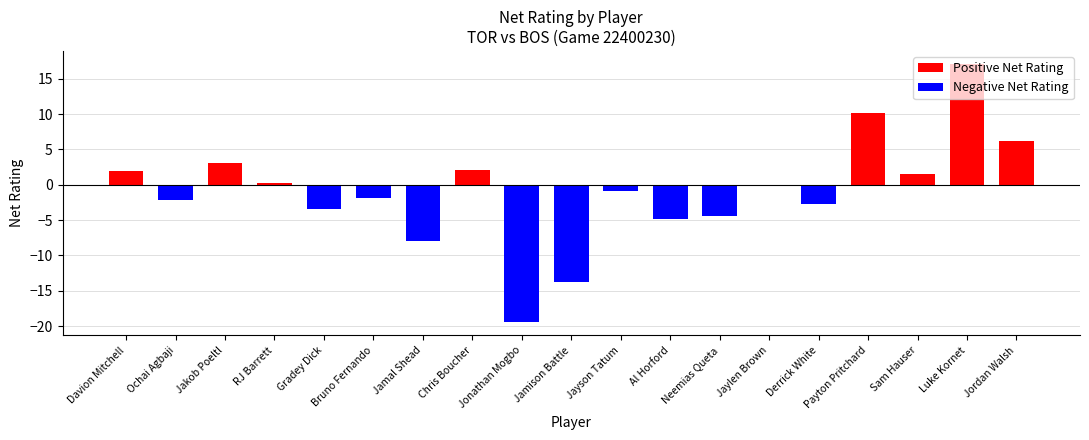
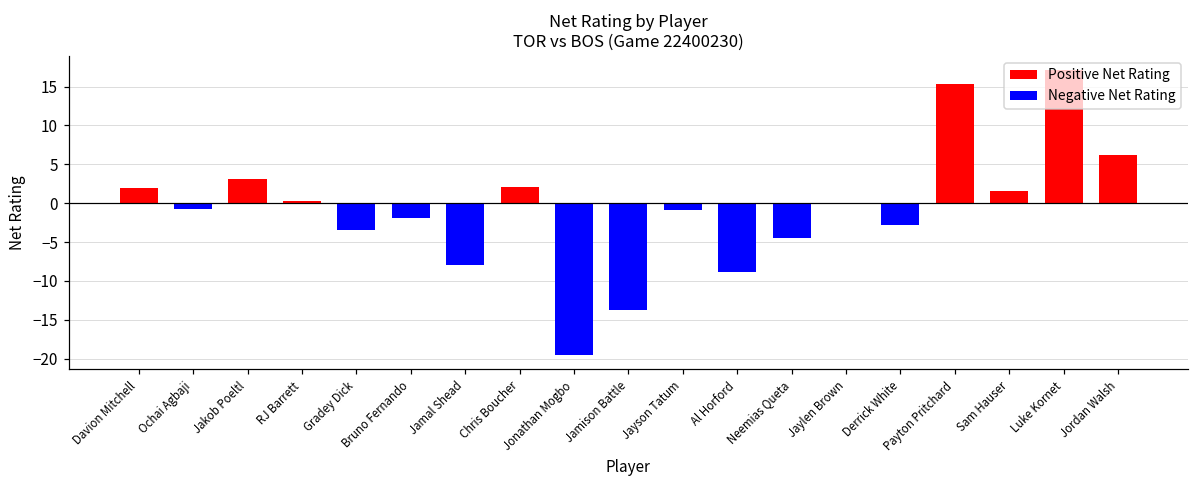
  {
    "Davion Mitchell": 2,
-   "Ochai Agbaji": -2,
+   "Ochai Agbaji": -1,
    "Jakob Poeltl": 3,
    "Gradey Dick": -3,
    "Bruno Fernando": -2,
    "Jamal Shead": -8,
    "Chris Boucher": 2,
    "Jonathan Mogbo": -20,
    "Jamison Battle": -14,
    "Jayson Tatum": -1,
-   "Al Horford": -5,
+   "Al Horford": -9,
    "Neemias Queta": -5,
    "Derrick White": -3,
-   "Payton Pritchard": 10,
+   "Payton Pritchard": 15,
    "Sam Hauser": 2,
    "Jordan Walsh": 6
  }
